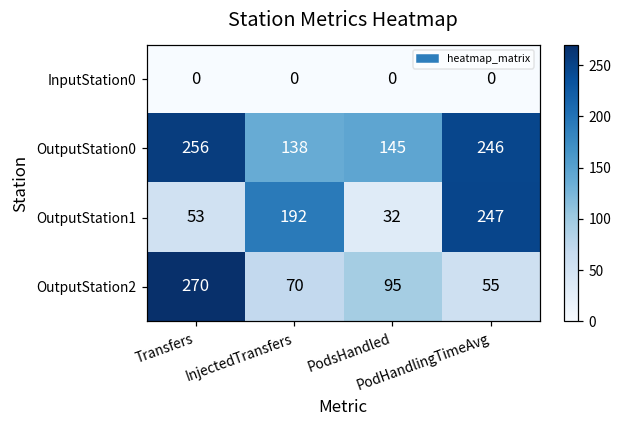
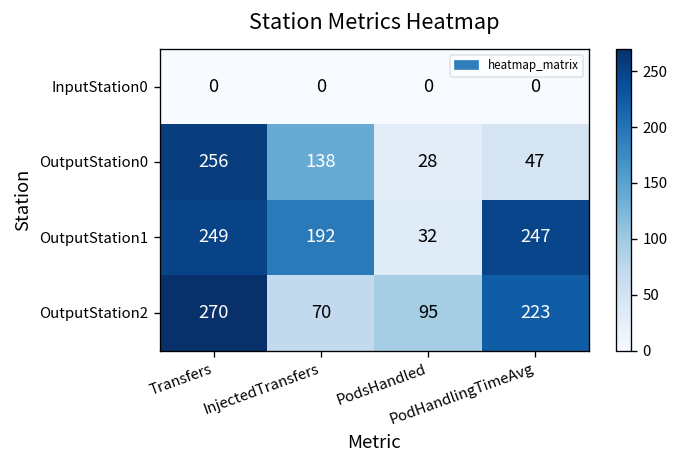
  {
    "InputStation0": {
      "Transfers": 0,
      "InjectedTransfers": 0,
      "PodsHandled": 0,
      "PodHandlingTimeAvg": 0
    },
    "OutputStation0": {
      "Transfers": 256,
      "InjectedTransfers": 138,
-     "PodsHandled": 145,
-     "PodHandlingTimeAvg": 246
+     "PodsHandled": 28,
+     "PodHandlingTimeAvg": 47
    },
    "OutputStation1": {
-     "Transfers": 53,
+     "Transfers": 249,
      "InjectedTransfers": 192,
      "PodsHandled": 32,
      "PodHandlingTimeAvg": 247
    },
    "OutputStation2": {
      "Transfers": 270,
      "InjectedTransfers": 70,
      "PodsHandled": 95,
-     "PodHandlingTimeAvg": 55
+     "PodHandlingTimeAvg": 223
    }
  }
